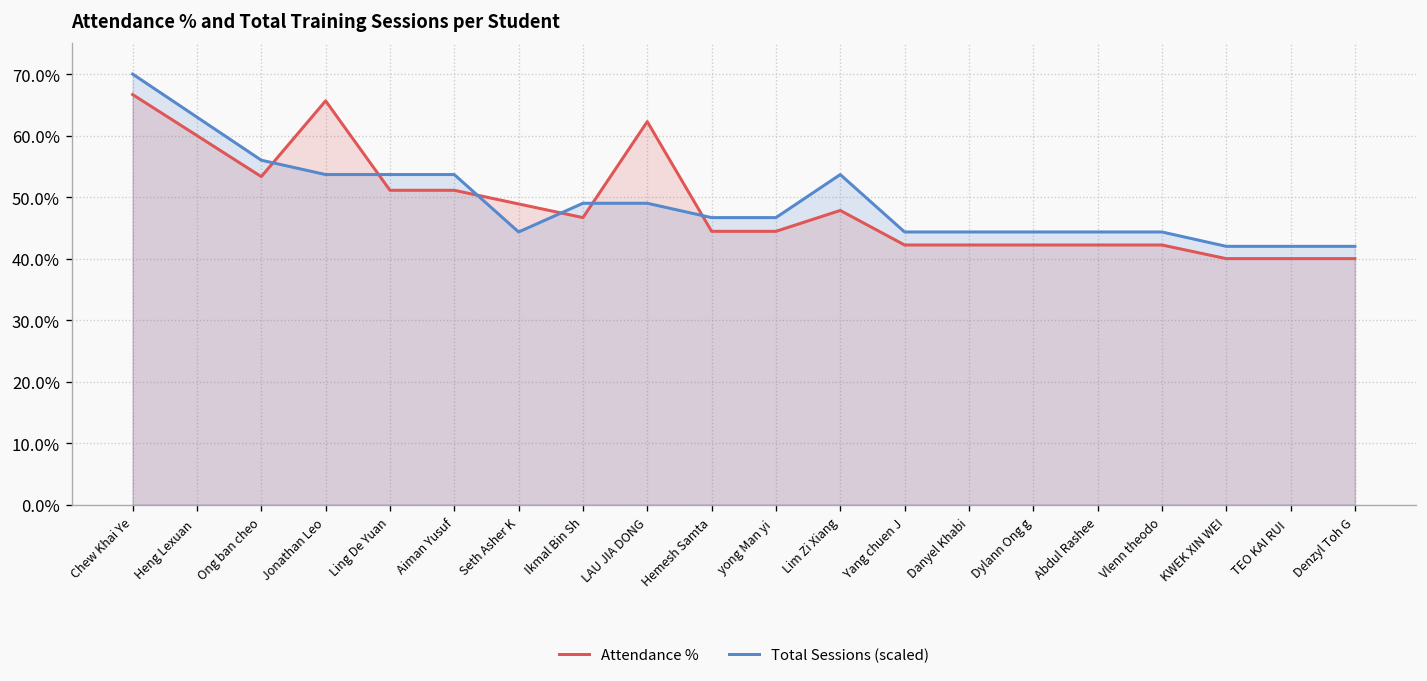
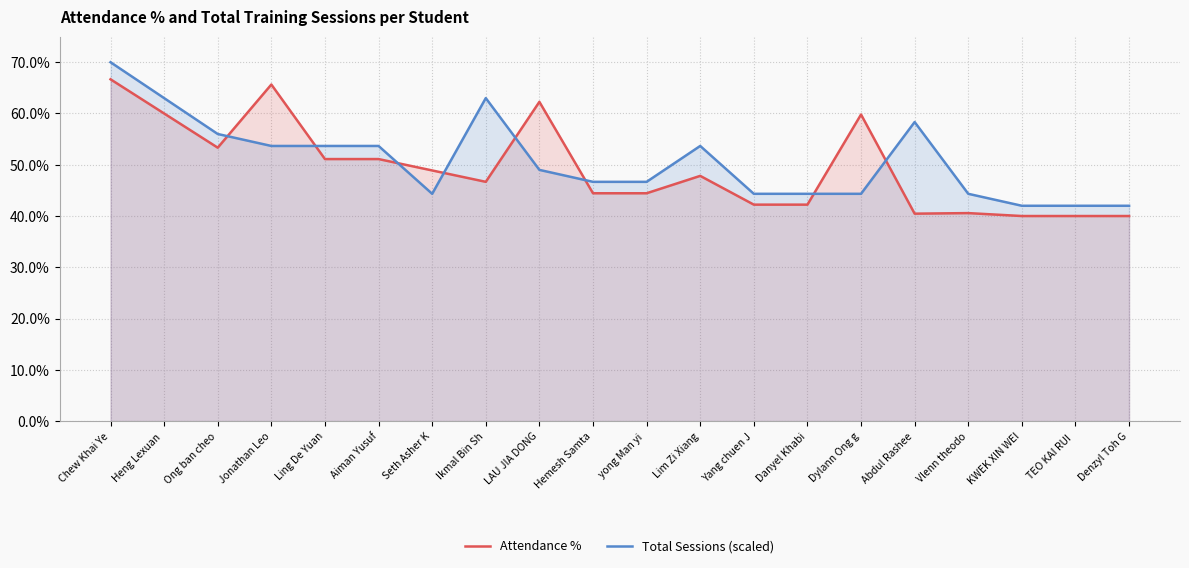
  {
    "Attendance %": {
      "Chew Khai Ye": "67%",
      "Heng Lexuan": "60%",
      "Ong ban cheo": "53%",
      "Jonathan Leo": "66%",
      "Ling De Yuan": "51%",
      "Aiman Yusuf": "51%",
      "Seth Asher K": "49%",
      "Ikmal Bin Sh": "47%",
      "LAU JIA DONG": "62%",
      "Hemesh Samta": "44%",
      "yong Man yi": "44%",
      "Lim Zi Xiang": "48%",
      "Yang chuen J": "42%",
      "Danyel Khabi": "42%",
-     "Dylann Ong g": "42%",
-     "Abdul Rashee": "42%",
-     "Vlenn theodo": "42%",
+     "Dylann Ong g": "60%",
+     "Abdul Rashee": "40%",
+     "Vlenn theodo": "41%",
      "KWEK XIN WEI": "40%",
      "TEO KAI RUI": "40%",
      "Denzyl Toh G": "40%"
    },
    "Total Sessions (scaled)": {
      "Chew Khai Ye": "70%",
      "Heng Lexuan": "63%",
      "Ong ban cheo": "56%",
      "Jonathan Leo": "54%",
      "Ling De Yuan": "54%",
      "Aiman Yusuf": "54%",
      "Seth Asher K": "44%",
-     "Ikmal Bin Sh": "49%",
+     "Ikmal Bin Sh": "63%",
      "LAU JIA DONG": "49%",
      "Hemesh Samta": "47%",
      "yong Man yi": "47%",
      "Lim Zi Xiang": "54%",
      "Yang chuen J": "44%",
      "Danyel Khabi": "44%",
      "Dylann Ong g": "44%",
-     "Abdul Rashee": "44%",
+     "Abdul Rashee": "58%",
      "Vlenn theodo": "44%",
      "KWEK XIN WEI": "42%",
      "TEO KAI RUI": "42%",
      "Denzyl Toh G": "42%"
    }
  }
